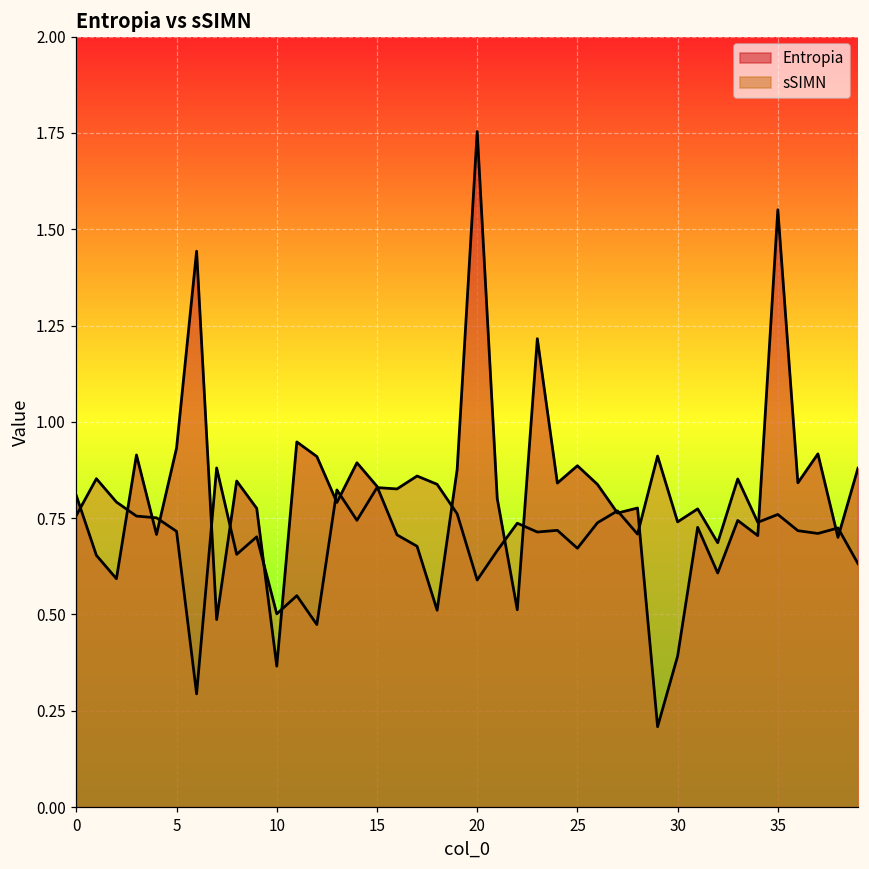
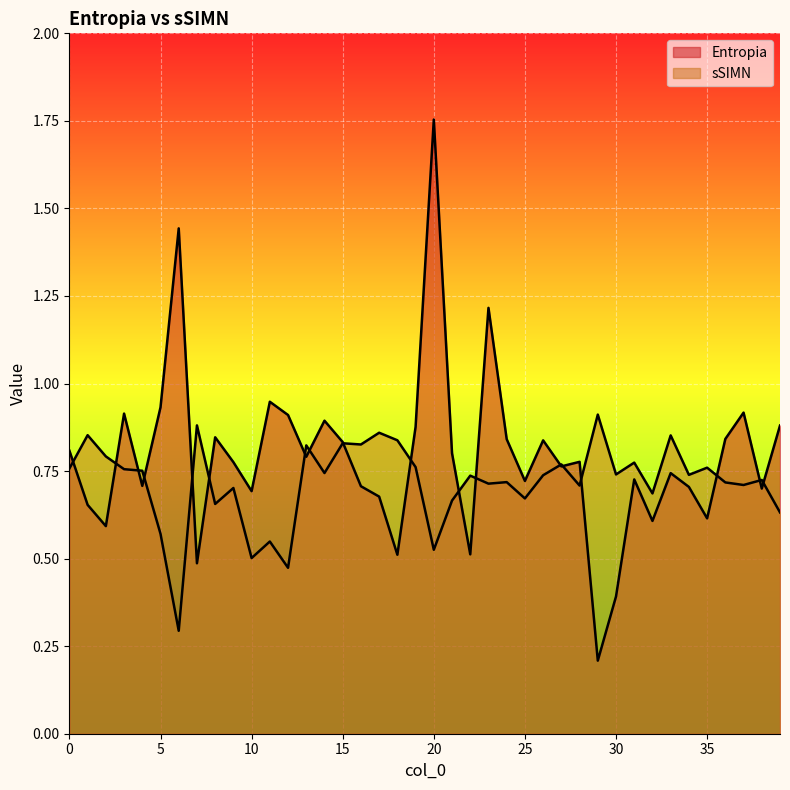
  {
    "Entropia": {
      "0": 0.81,
      "5": 0.93,
-     "10": 0.37,
+     "10": 0.69,
      "20": 1.75,
-     "25": 0.89,
+     "25": 0.72,
      "30": 0.39,
-     "35": 1.55
+     "35": 0.61
    },
    "sSIMN": {
      "0": 0.76,
-     "5": 0.72,
+     "5": 0.57,
      "10": 0.50,
-     "20": 0.59,
+     "20": 0.53,
      "25": 0.67,
      "30": 0.74,
      "35": 0.76
    }
  }
